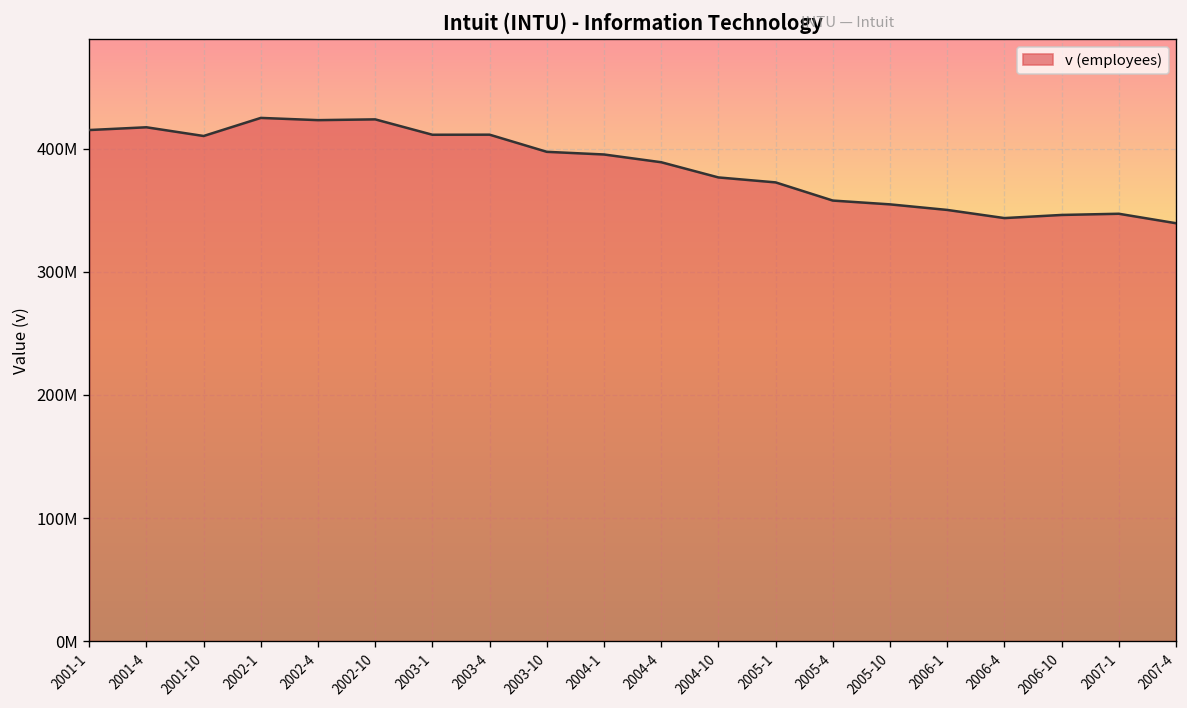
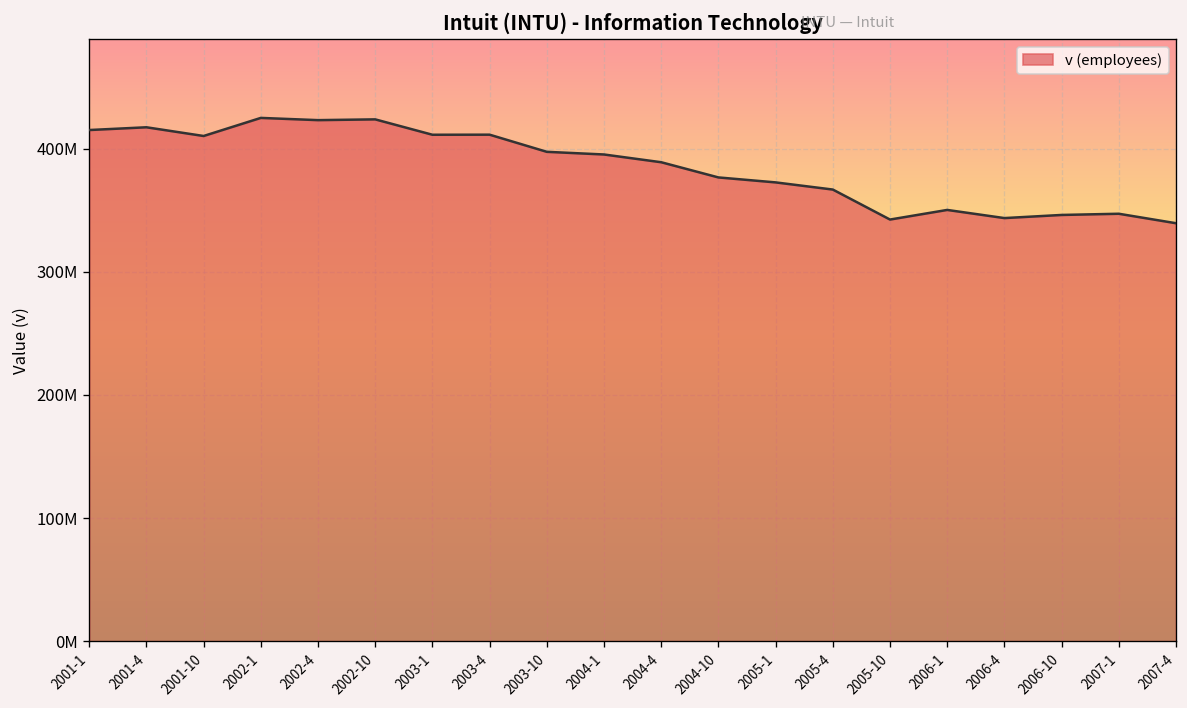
  {
    "2001-1": 415000000,
    "2001-4": 417000000,
    "2001-10": 410000000,
    "2002-1": 425000000,
    "2002-4": 423000000,
    "2002-10": 424000000,
    "2003-1": 411000000,
    "2003-4": 411000000,
    "2003-10": 397000000,
    "2004-1": 395000000,
    "2004-4": 389000000,
    "2004-10": 377000000,
    "2005-1": 373000000,
-   "2005-4": 358000000,
-   "2005-10": 355000000,
+   "2005-4": 367000000,
+   "2005-10": 342000000,
    "2006-1": 350000000,
    "2006-4": 344000000,
    "2006-10": 346000000,
    "2007-1": 347000000,
    "2007-4": 339000000
  }
